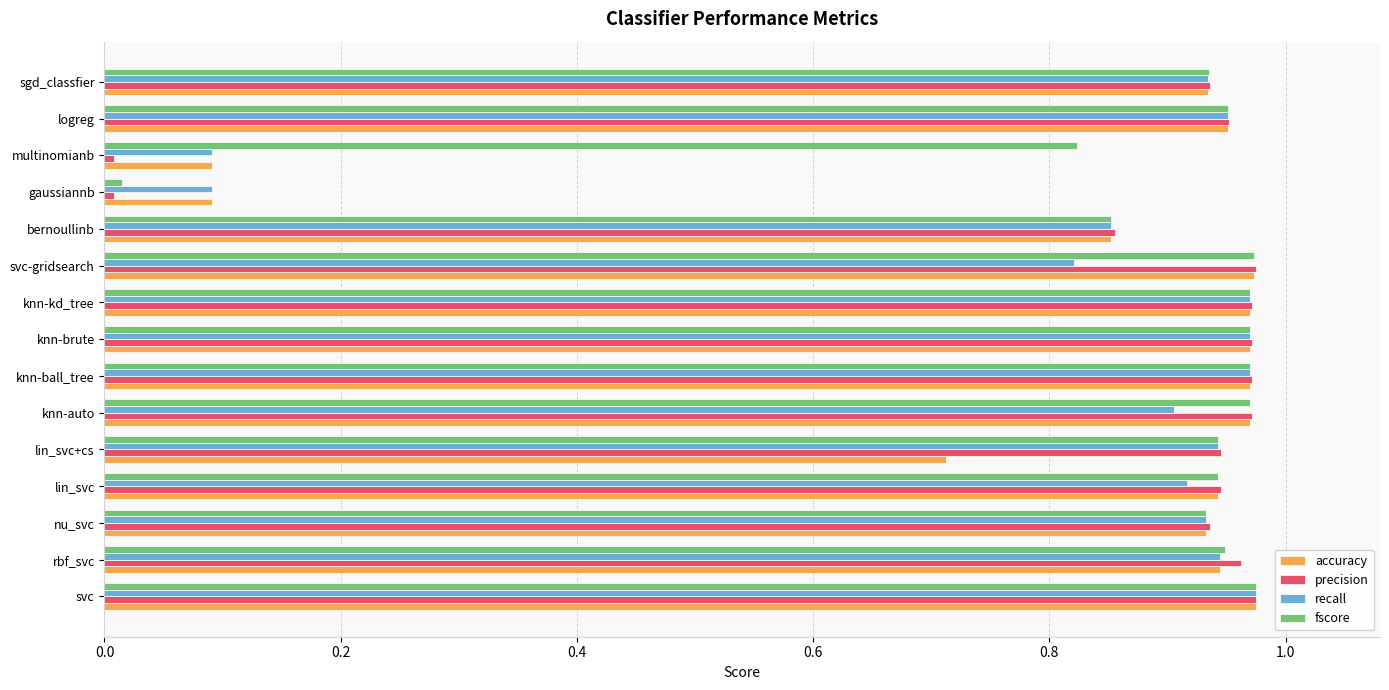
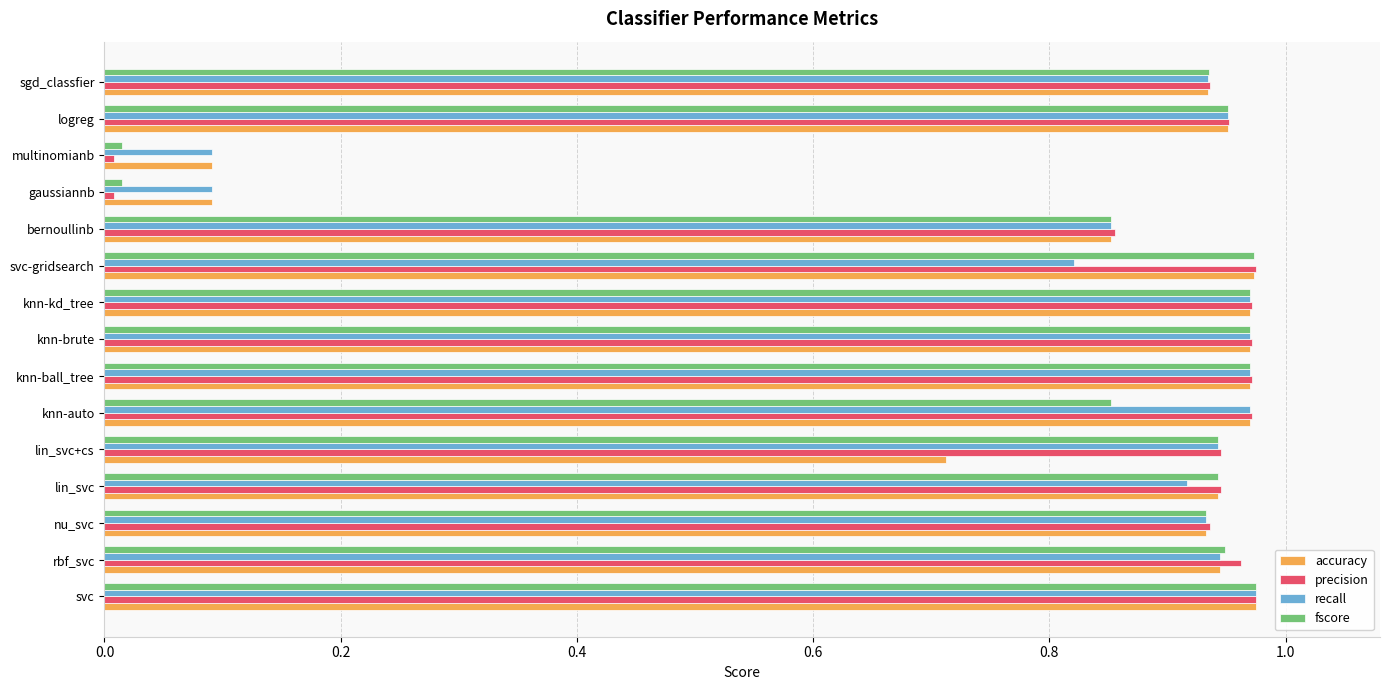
  {
    "accuracy": {
      "sgd_classfier": 0.934,
      "logreg": 0.951,
      "multinomianb": 0.091,
      "gaussiannb": 0.091,
      "bernoullinb": 0.852,
      "svc-gridsearch": 0.973,
      "knn-kd_tree": 0.970,
      "knn-brute": 0.970,
      "knn-ball_tree": 0.970,
      "knn-auto": 0.970,
      "lin_svc+cs": 0.713,
      "lin_svc": 0.943,
      "nu_svc": 0.933,
      "rbf_svc": 0.944,
      "svc": 0.975
    },
    "precision": {
      "sgd_classfier": 0.936,
      "logreg": 0.952,
      "multinomianb": 0.008,
      "gaussiannb": 0.008,
      "bernoullinb": 0.856,
      "svc-gridsearch": 0.975,
      "knn-kd_tree": 0.971,
      "knn-brute": 0.971,
      "knn-ball_tree": 0.971,
      "knn-auto": 0.971,
      "lin_svc+cs": 0.945,
      "lin_svc": 0.945,
      "nu_svc": 0.936,
      "rbf_svc": 0.962,
      "svc": 0.975
    },
    "recall": {
      "sgd_classfier": 0.934,
      "logreg": 0.951,
      "multinomianb": 0.091,
      "gaussiannb": 0.091,
      "bernoullinb": 0.852,
      "svc-gridsearch": 0.821,
      "knn-kd_tree": 0.970,
      "knn-brute": 0.970,
      "knn-ball_tree": 0.970,
-     "knn-auto": 0.905,
+     "knn-auto": 0.970,
      "lin_svc+cs": 0.943,
      "lin_svc": 0.917,
      "nu_svc": 0.933,
      "rbf_svc": 0.944,
      "svc": 0.975
    },
    "fscore": {
      "sgd_classfier": 0.935,
      "logreg": 0.951,
-     "multinomianb": 0.824,
+     "multinomianb": 0.015,
      "gaussiannb": 0.015,
      "bernoullinb": 0.852,
      "svc-gridsearch": 0.973,
      "knn-kd_tree": 0.970,
      "knn-brute": 0.970,
      "knn-ball_tree": 0.970,
-     "knn-auto": 0.970,
+     "knn-auto": 0.852,
      "lin_svc+cs": 0.943,
      "lin_svc": 0.943,
      "nu_svc": 0.933,
      "rbf_svc": 0.948,
      "svc": 0.975
    }
  }
